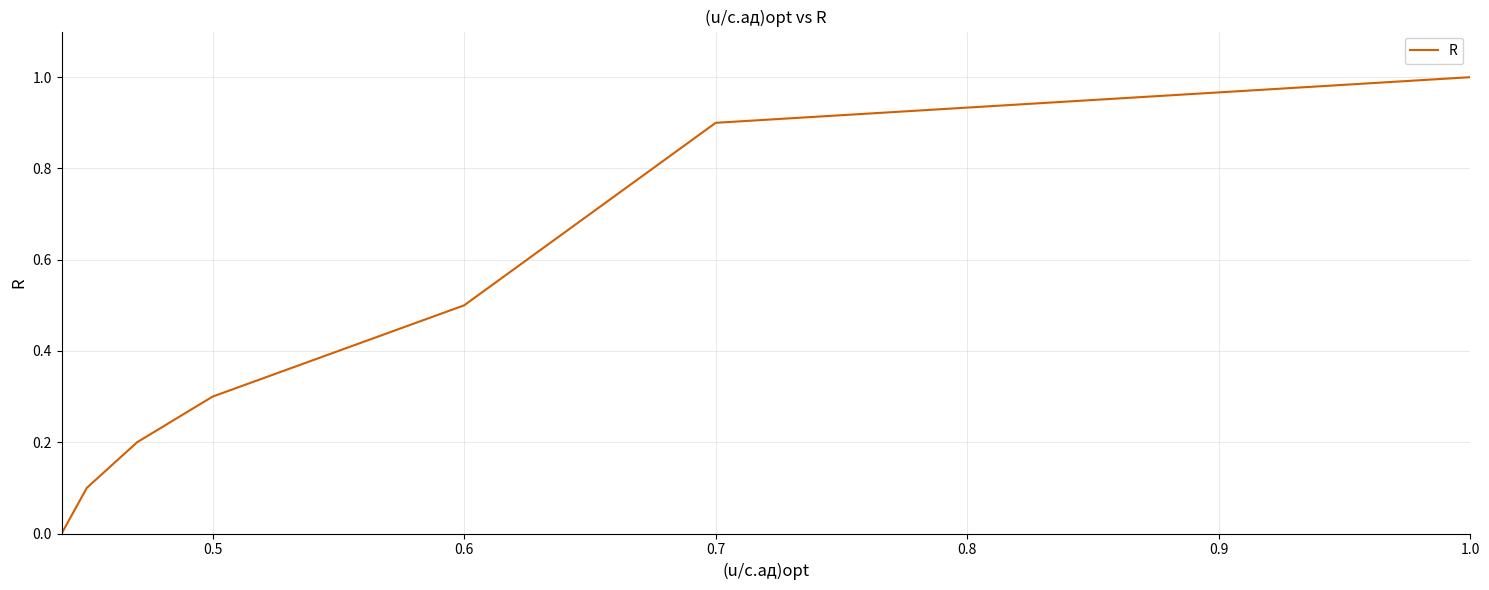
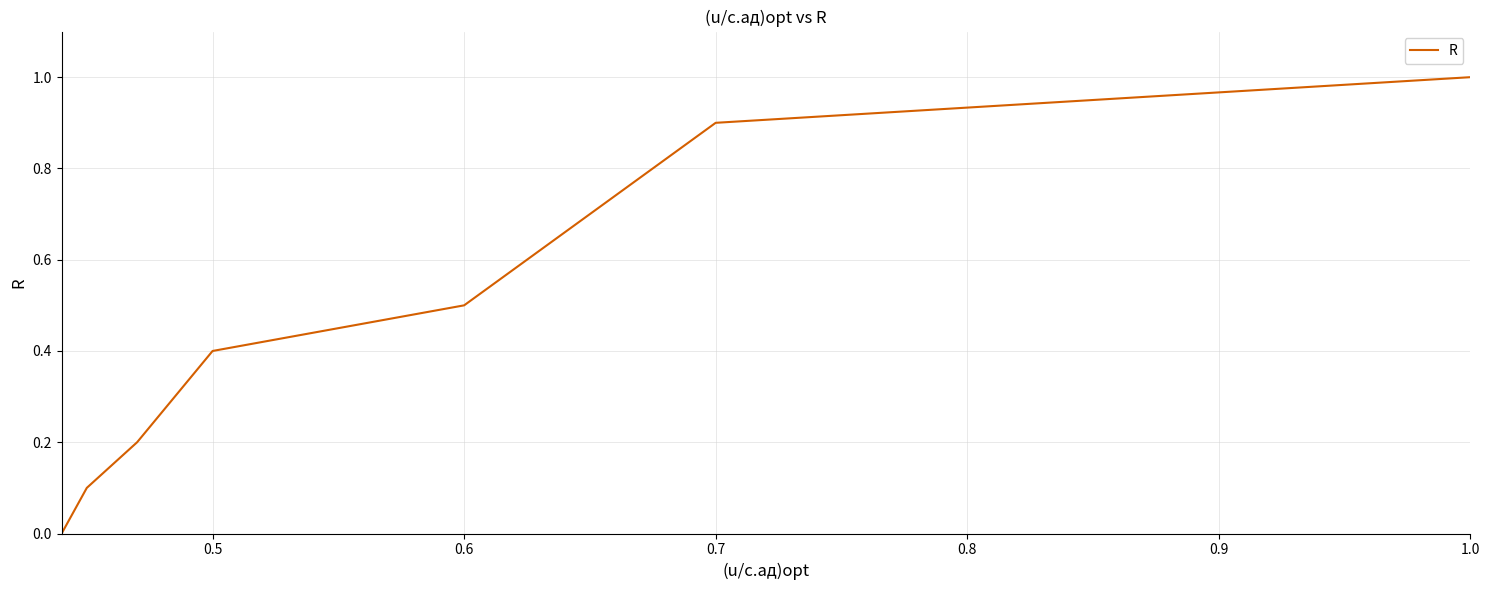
  {
-   "0.5": 0.3,
+   "0.5": 0.4,
    "0.6": 0.5,
    "0.7": 0.9,
    "1.0": 1.0
  }
